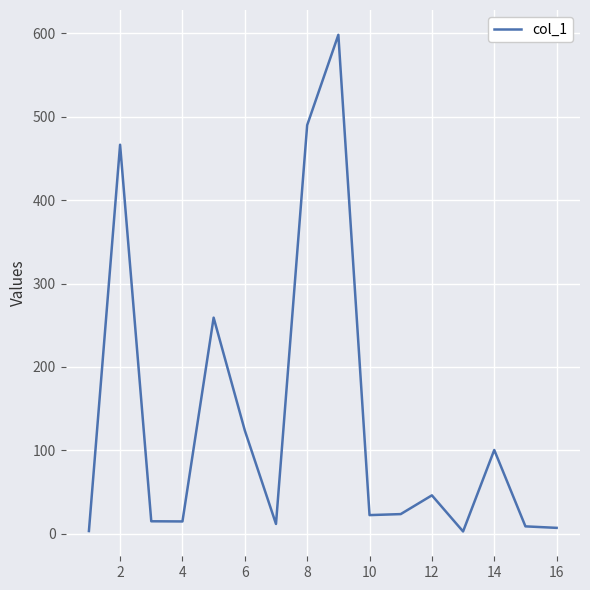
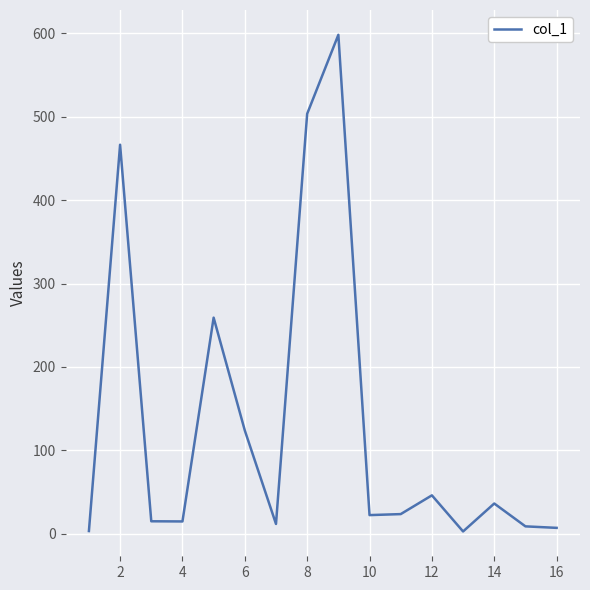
  {
    "2": 470,
    "4": 10,
    "6": 120,
-   "8": 490,
+   "8": 500,
    "10": 20,
    "12": 50,
-   "14": 100,
+   "14": 40,
    "16": 10
  }
